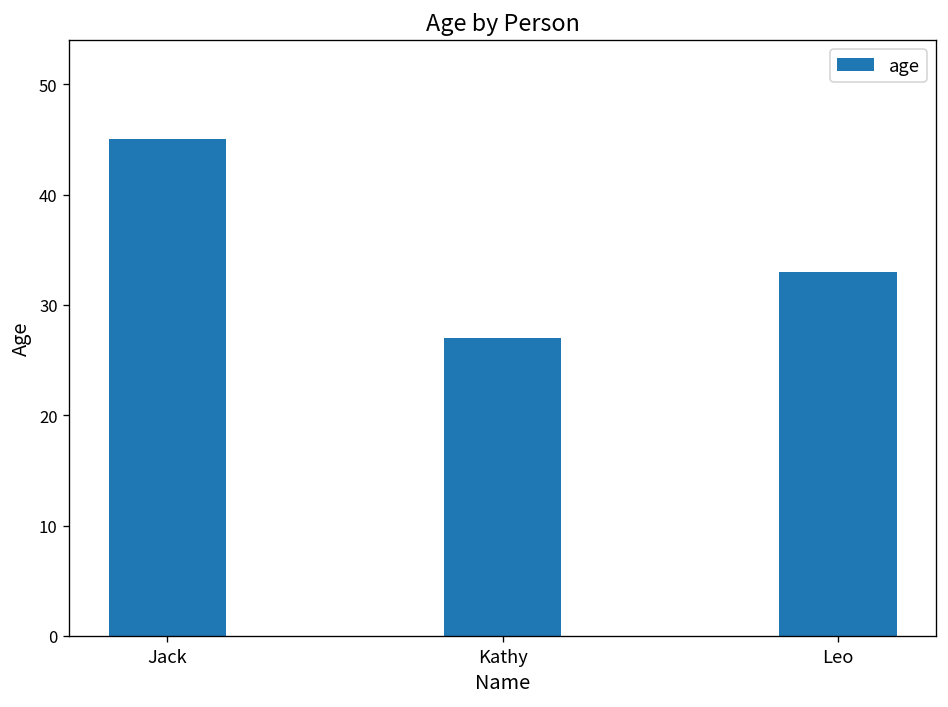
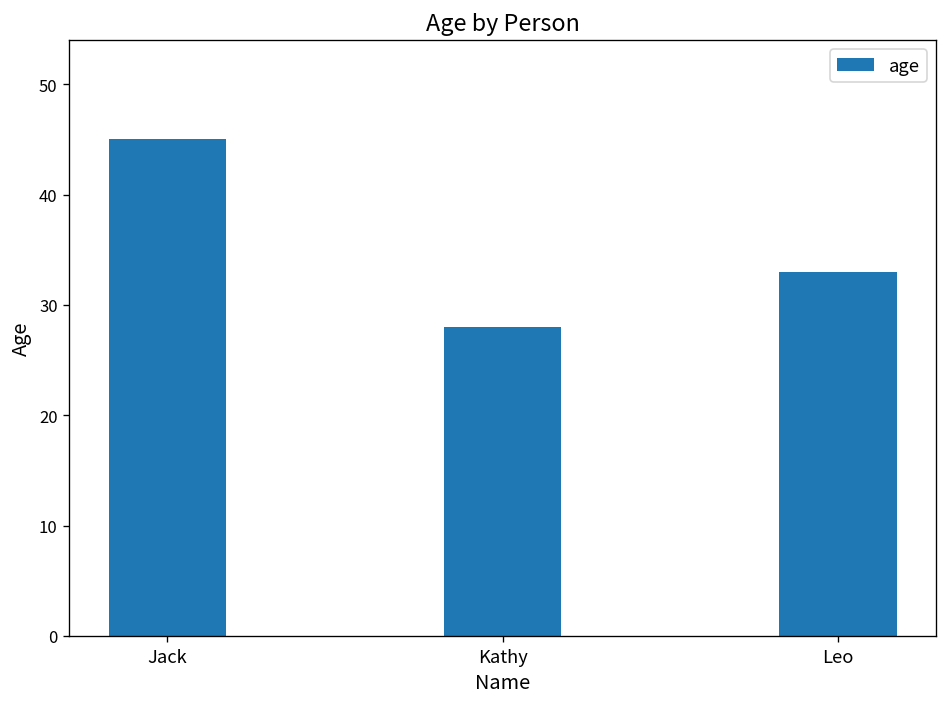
  {
    "Jack": 45,
-   "Kathy": 27,
+   "Kathy": 28,
    "Leo": 33
  }
